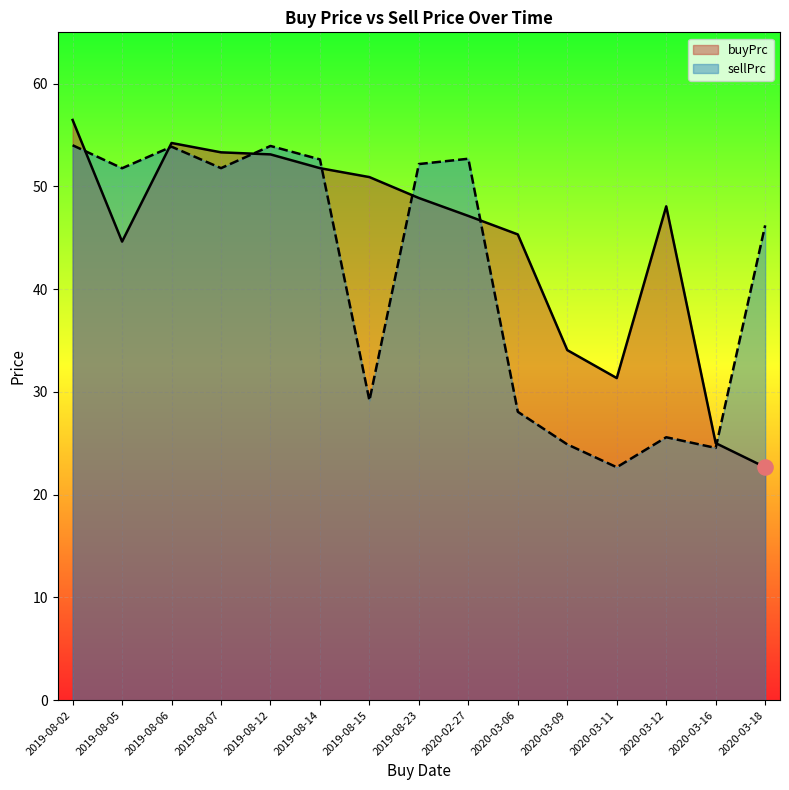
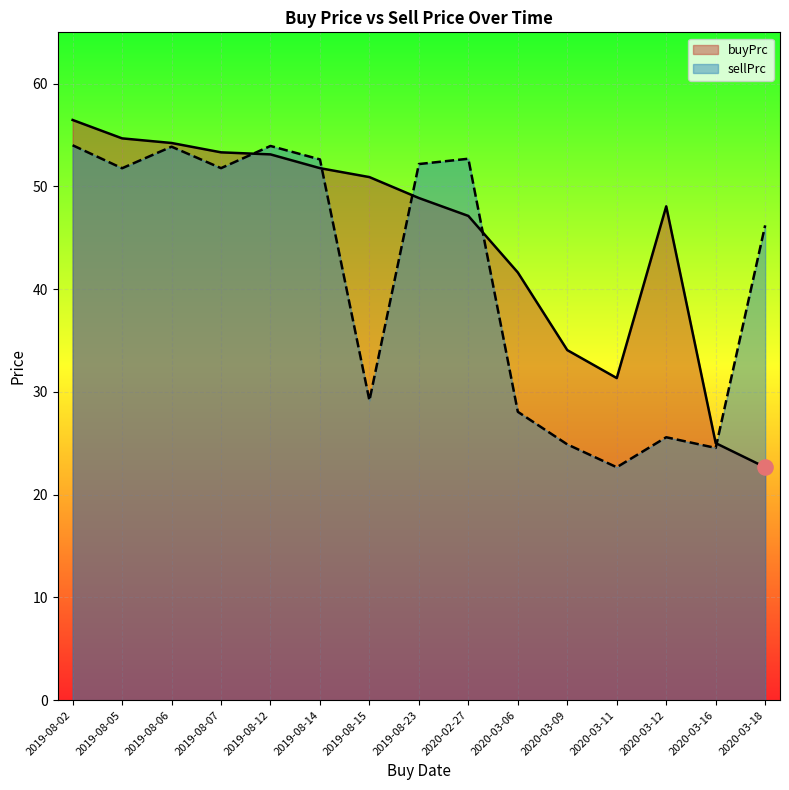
  {
    "buyPrc": {
      "2019-08-02": 56.5,
-     "2019-08-05": 44.6,
+     "2019-08-05": 54.7,
      "2019-08-06": 54.2,
      "2019-08-07": 53.3,
      "2019-08-12": 53.1,
      "2019-08-14": 51.8,
      "2019-08-15": 50.9,
      "2019-08-23": 48.9,
      "2020-02-27": 47.1,
-     "2020-03-06": 45.3,
+     "2020-03-06": 41.6,
      "2020-03-09": 34.1,
      "2020-03-11": 31.3,
      "2020-03-12": 48.1,
      "2020-03-16": 25.0
    },
    "sellPrc": {
      "2019-08-02": 54.0,
      "2019-08-05": 51.8,
      "2019-08-06": 53.9,
      "2019-08-07": 51.8,
      "2019-08-12": 53.9,
      "2019-08-14": 52.6,
      "2019-08-15": 29.2,
      "2019-08-23": 52.2,
      "2020-02-27": 52.7,
      "2020-03-06": 28.1,
      "2020-03-09": 24.9,
      "2020-03-11": 22.7,
      "2020-03-12": 25.6,
      "2020-03-16": 24.5,
      "2020-03-18": 46.2
    }
  }
